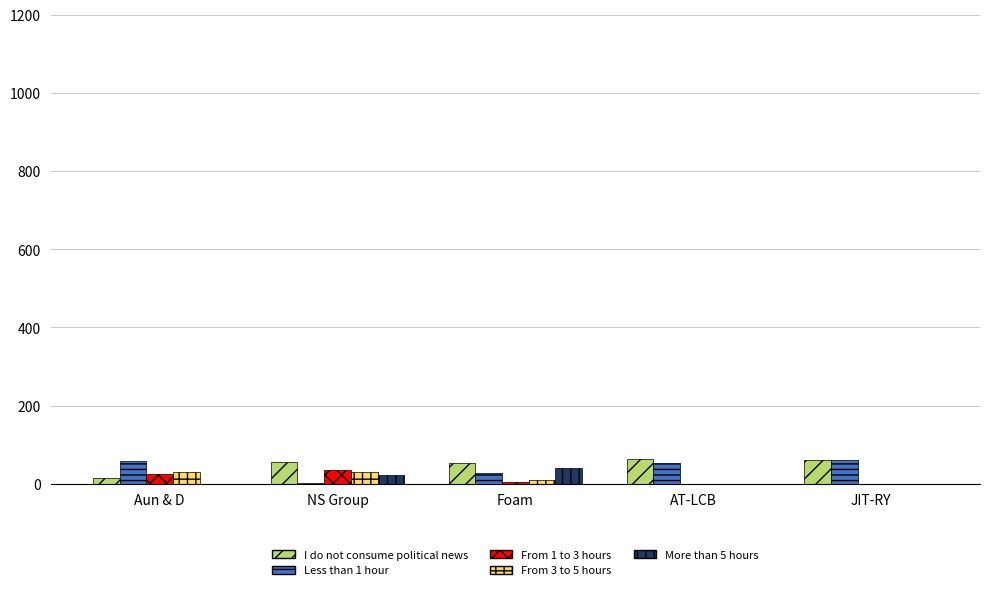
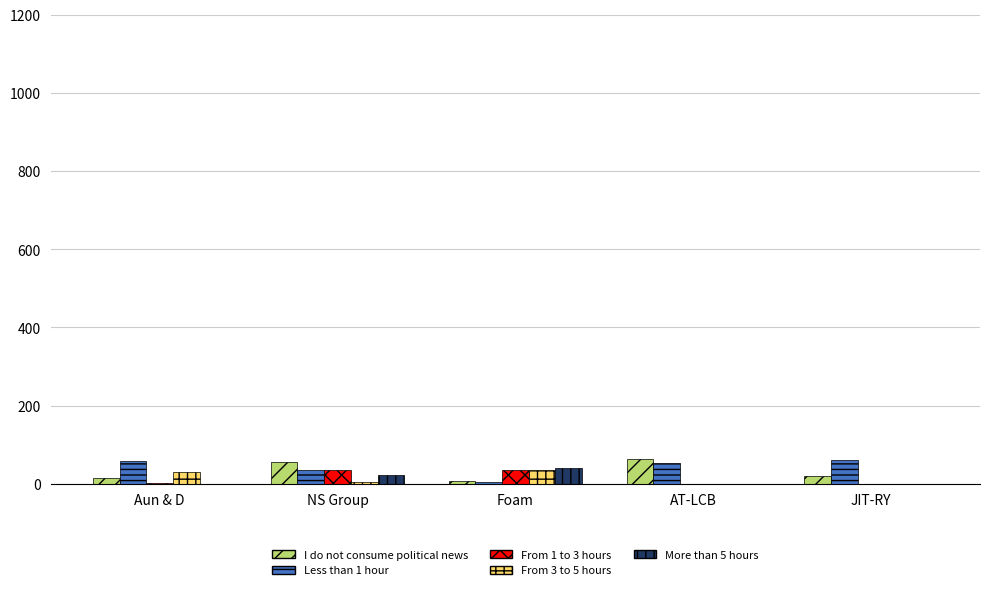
  {
    "I do not consume political news": {
      "Aun & D": 20,
      "NS Group": 60,
-     "Foam": 50,
+     "Foam": 10,
      "AT-LCB": 60,
-     "JIT-RY": 60
+     "JIT-RY": 20
    },
    "Less than 1 hour": {
      "Aun & D": 60,
-     "NS Group": 0,
-     "Foam": 30,
+     "NS Group": 40,
+     "Foam": 10,
      "AT-LCB": 50,
      "JIT-RY": 60
    },
    "From 1 to 3 hours": {
-     "Aun & D": 20,
+     "Aun & D": 0,
      "NS Group": 40,
-     "Foam": 0,
+     "Foam": 40,
      "AT-LCB": 0,
      "JIT-RY": 0
    },
    "From 3 to 5 hours": {
      "Aun & D": 30,
-     "NS Group": 30,
-     "Foam": 10,
+     "NS Group": 0,
+     "Foam": 40,
      "AT-LCB": 0,
      "JIT-RY": 0
    },
    "More than 5 hours": {
      "Aun & D": 0,
      "NS Group": 20,
      "Foam": 40,
      "AT-LCB": 0,
      "JIT-RY": 0
    }
  }
